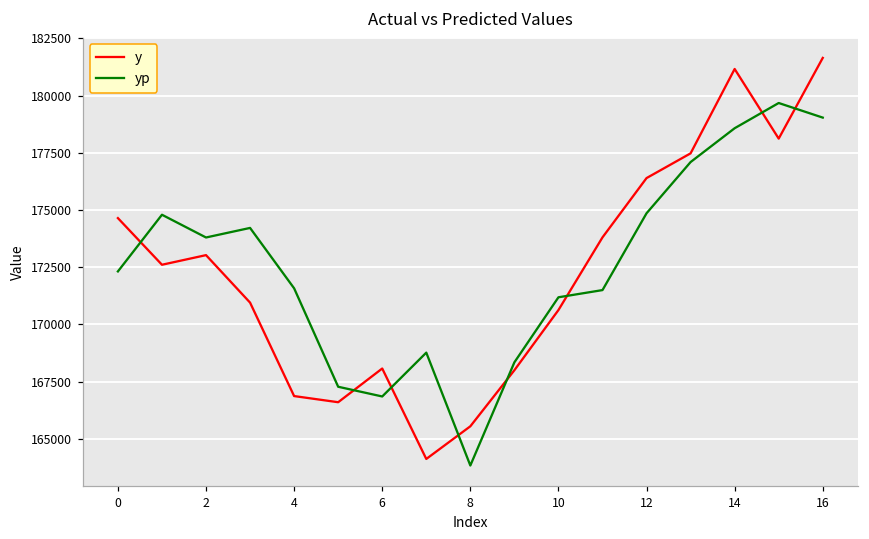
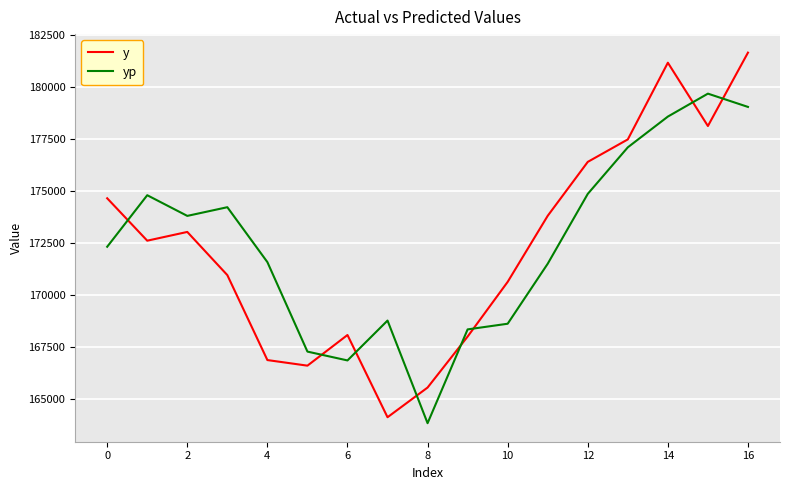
  {
    "y": {
      "0": 174600,
      "2": 173000,
      "4": 166900,
      "6": 168100,
      "8": 165500,
      "10": 170600,
      "12": 176400,
      "14": 181200,
      "16": 181600
    },
    "yp": {
      "0": 172300,
      "2": 173800,
      "4": 171600,
      "6": 166800,
      "8": 163800,
-     "10": 171200,
+     "10": 168600,
      "12": 174900,
      "14": 178600,
      "16": 179000
    }
  }
